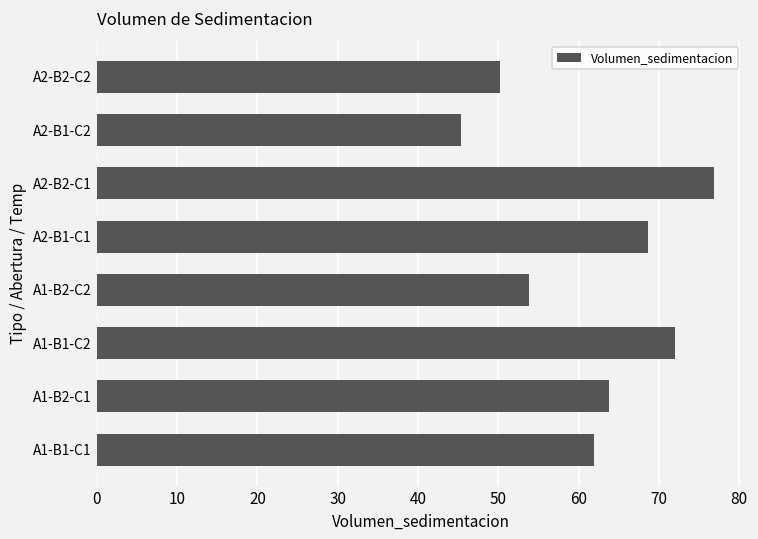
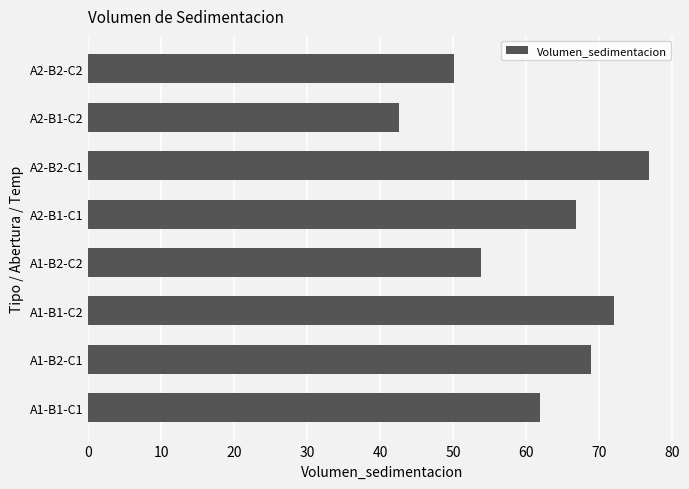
  {
    "A2-B2-C2": 50,
-   "A2-B1-C2": 45,
+   "A2-B1-C2": 43,
    "A2-B2-C1": 77,
-   "A2-B1-C1": 69,
+   "A2-B1-C1": 67,
    "A1-B2-C2": 54,
    "A1-B1-C2": 72,
-   "A1-B2-C1": 64,
+   "A1-B2-C1": 69,
    "A1-B1-C1": 62
  }
